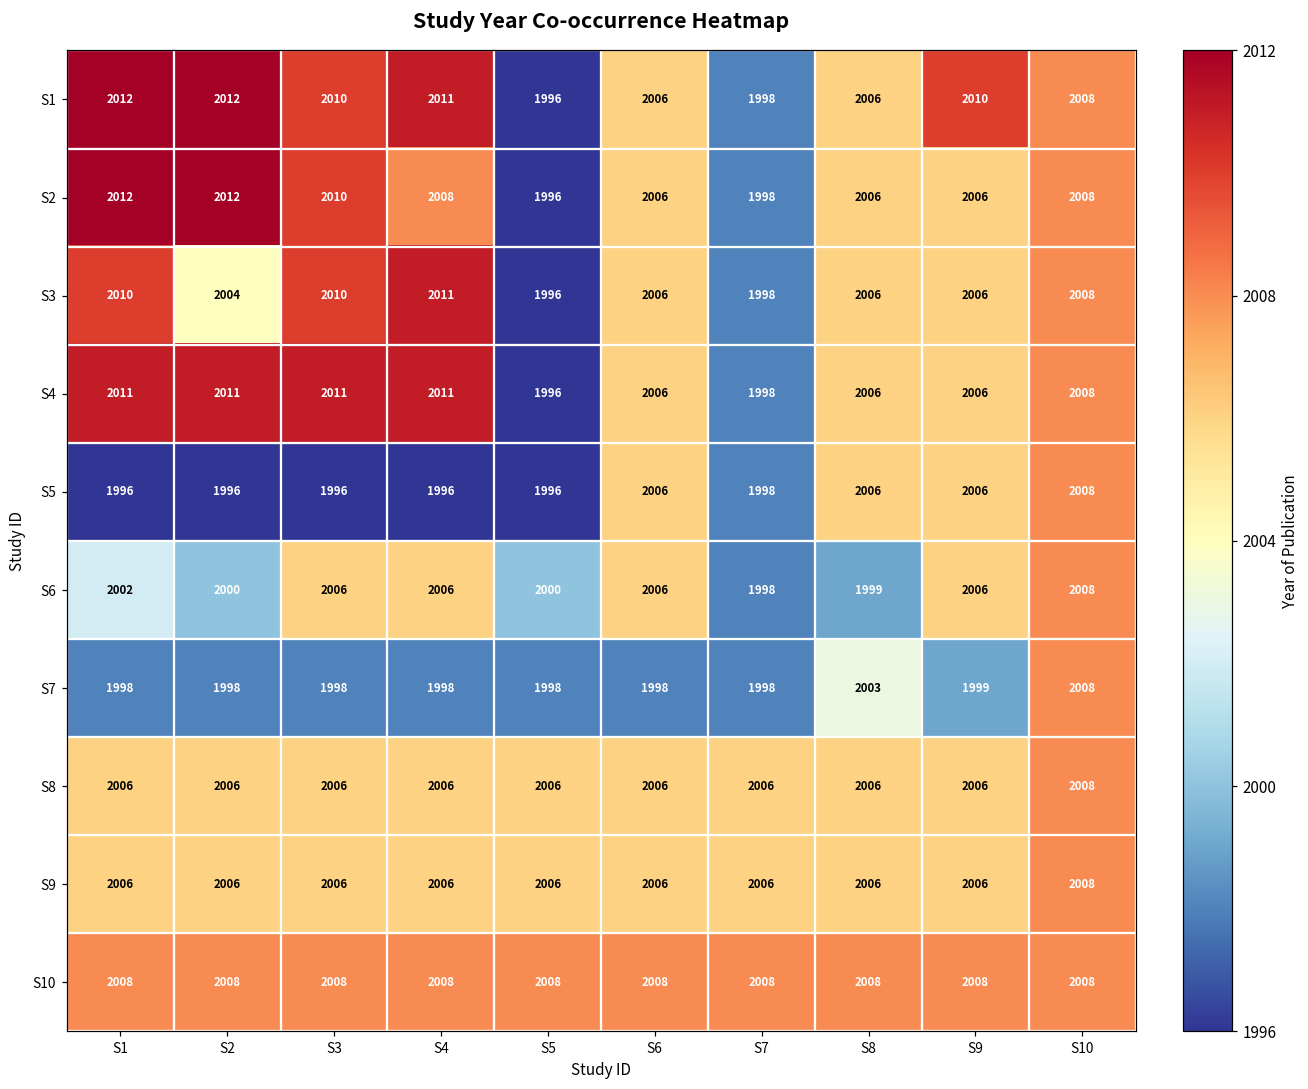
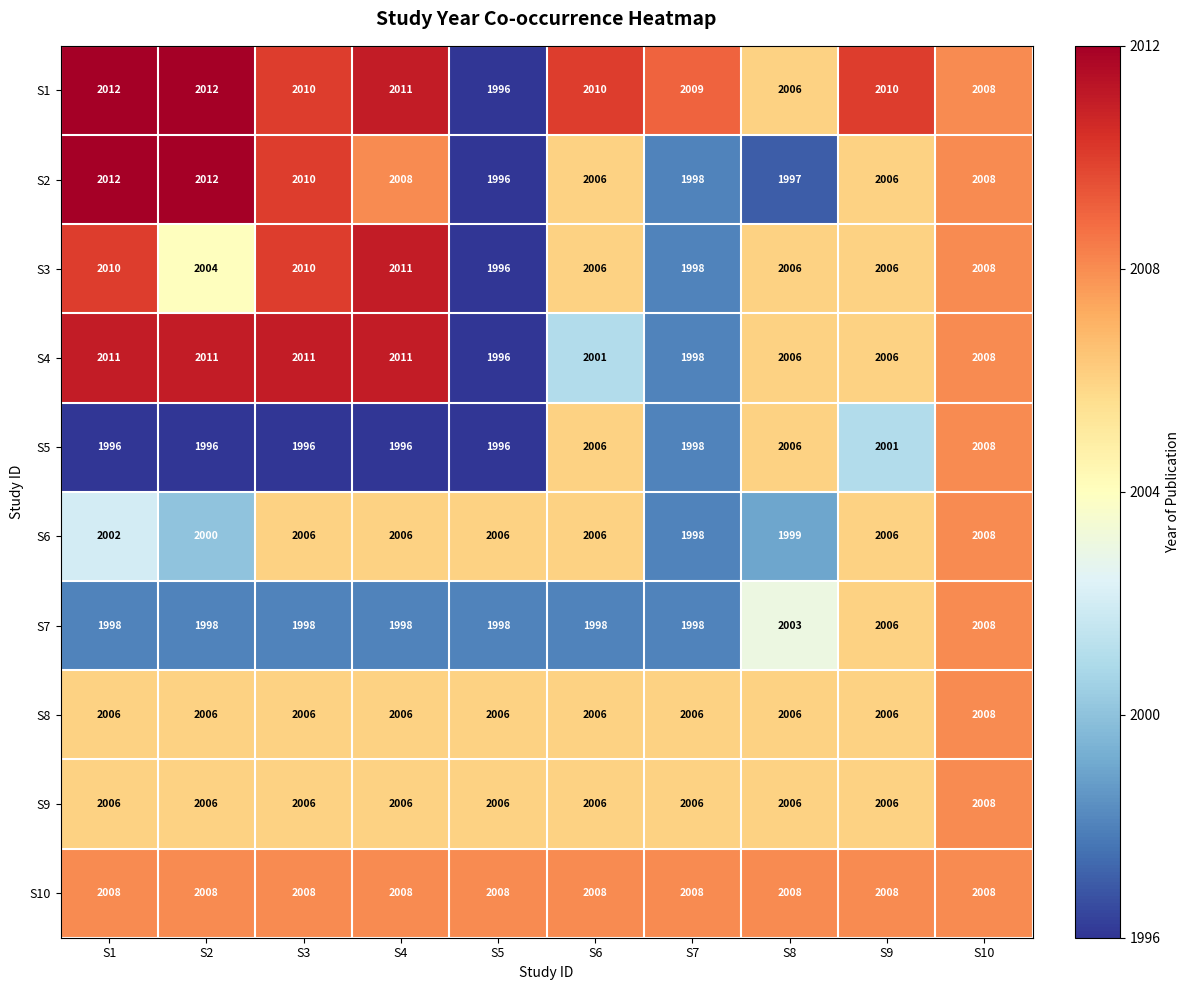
  {
    "S1": {
      "S1": 2012,
      "S2": 2012,
      "S3": 2010,
      "S4": 2011,
      "S5": 1996,
-     "S6": 2006,
-     "S7": 1998,
+     "S6": 2010,
+     "S7": 2009,
      "S8": 2006,
      "S9": 2010,
      "S10": 2008
    },
    "S2": {
      "S1": 2012,
      "S2": 2012,
      "S3": 2010,
      "S4": 2008,
      "S5": 1996,
      "S6": 2006,
      "S7": 1998,
-     "S8": 2006,
+     "S8": 1997,
      "S9": 2006,
      "S10": 2008
    },
    "S3": {
      "S1": 2010,
      "S2": 2004,
      "S3": 2010,
      "S4": 2011,
      "S5": 1996,
      "S6": 2006,
      "S7": 1998,
      "S8": 2006,
      "S9": 2006,
      "S10": 2008
    },
    "S4": {
      "S1": 2011,
      "S2": 2011,
      "S3": 2011,
      "S4": 2011,
      "S5": 1996,
-     "S6": 2006,
+     "S6": 2001,
      "S7": 1998,
      "S8": 2006,
      "S9": 2006,
      "S10": 2008
    },
    "S5": {
      "S1": 1996,
      "S2": 1996,
      "S3": 1996,
      "S4": 1996,
      "S5": 1996,
      "S6": 2006,
      "S7": 1998,
      "S8": 2006,
-     "S9": 2006,
+     "S9": 2001,
      "S10": 2008
    },
    "S6": {
      "S1": 2002,
      "S2": 2000,
      "S3": 2006,
      "S4": 2006,
-     "S5": 2000,
+     "S5": 2006,
      "S6": 2006,
      "S7": 1998,
      "S8": 1999,
      "S9": 2006,
      "S10": 2008
    },
    "S7": {
      "S1": 1998,
      "S2": 1998,
      "S3": 1998,
      "S4": 1998,
      "S5": 1998,
      "S6": 1998,
      "S7": 1998,
      "S8": 2003,
-     "S9": 1999,
+     "S9": 2006,
      "S10": 2008
    },
    "S8": {
      "S1": 2006,
      "S2": 2006,
      "S3": 2006,
      "S4": 2006,
      "S5": 2006,
      "S6": 2006,
      "S7": 2006,
      "S8": 2006,
      "S9": 2006,
      "S10": 2008
    },
    "S9": {
      "S1": 2006,
      "S2": 2006,
      "S3": 2006,
      "S4": 2006,
      "S5": 2006,
      "S6": 2006,
      "S7": 2006,
      "S8": 2006,
      "S9": 2006,
      "S10": 2008
    },
    "S10": {
      "S1": 2008,
      "S2": 2008,
      "S3": 2008,
      "S4": 2008,
      "S5": 2008,
      "S6": 2008,
      "S7": 2008,
      "S8": 2008,
      "S9": 2008,
      "S10": 2008
    }
  }
